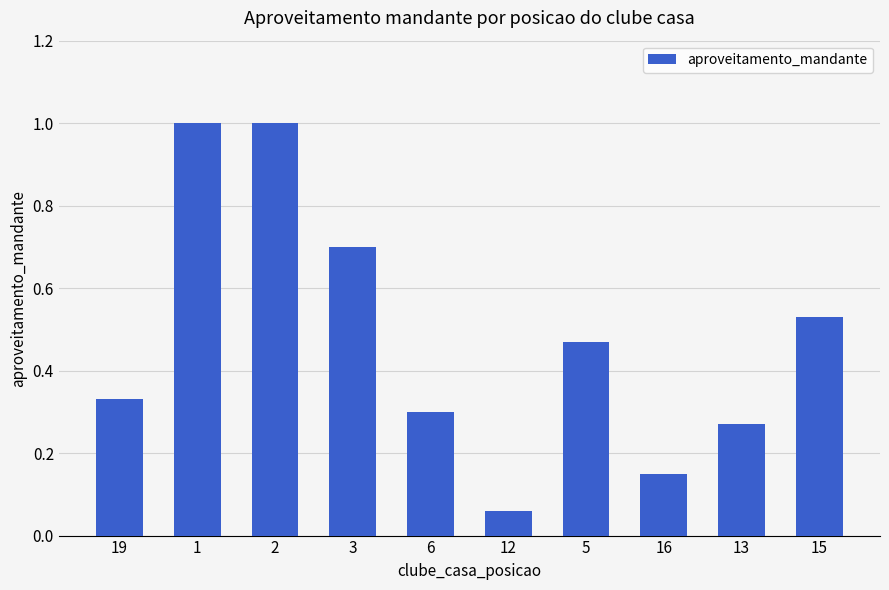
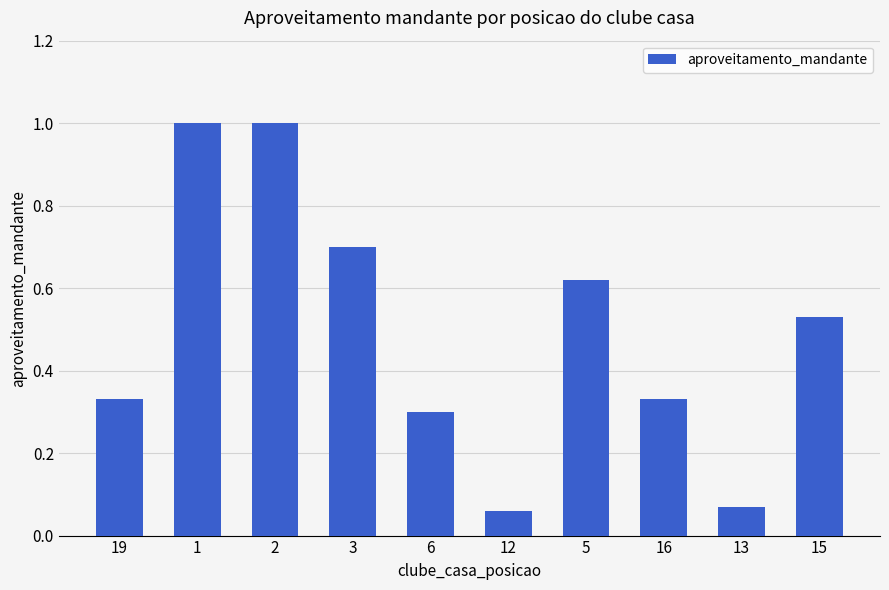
  {
    "19": 0.33,
    "1": 1.00,
    "2": 1.00,
    "3": 0.70,
    "6": 0.30,
    "12": 0.06,
-   "5": 0.47,
-   "16": 0.15,
-   "13": 0.27,
+   "5": 0.62,
+   "16": 0.33,
+   "13": 0.07,
    "15": 0.53
  }
